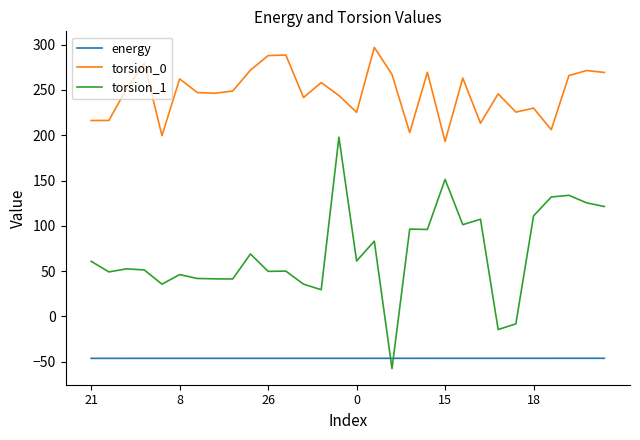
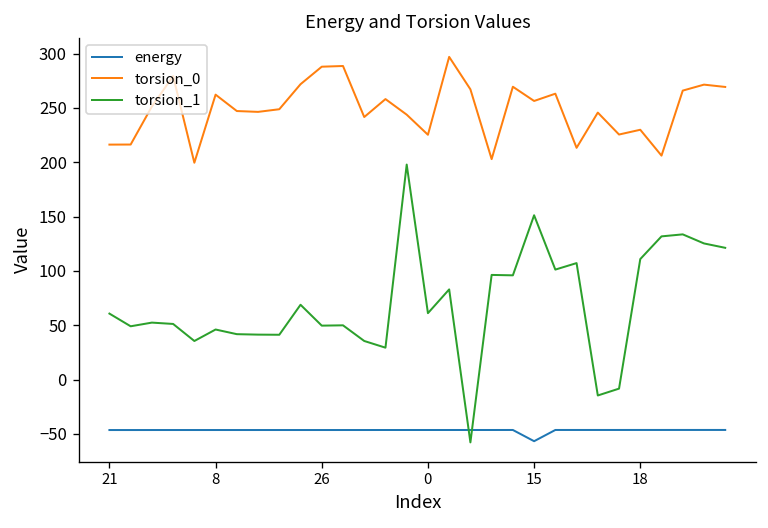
  {
    "energy": {
      "0": -50,
-     "15": -50
+     "15": -60
    },
    "torsion_0": {
      "0": 230,
-     "15": 190
+     "15": 260
    },
    "torsion_1": {
      "0": 60,
      "15": 150
    }
  }
